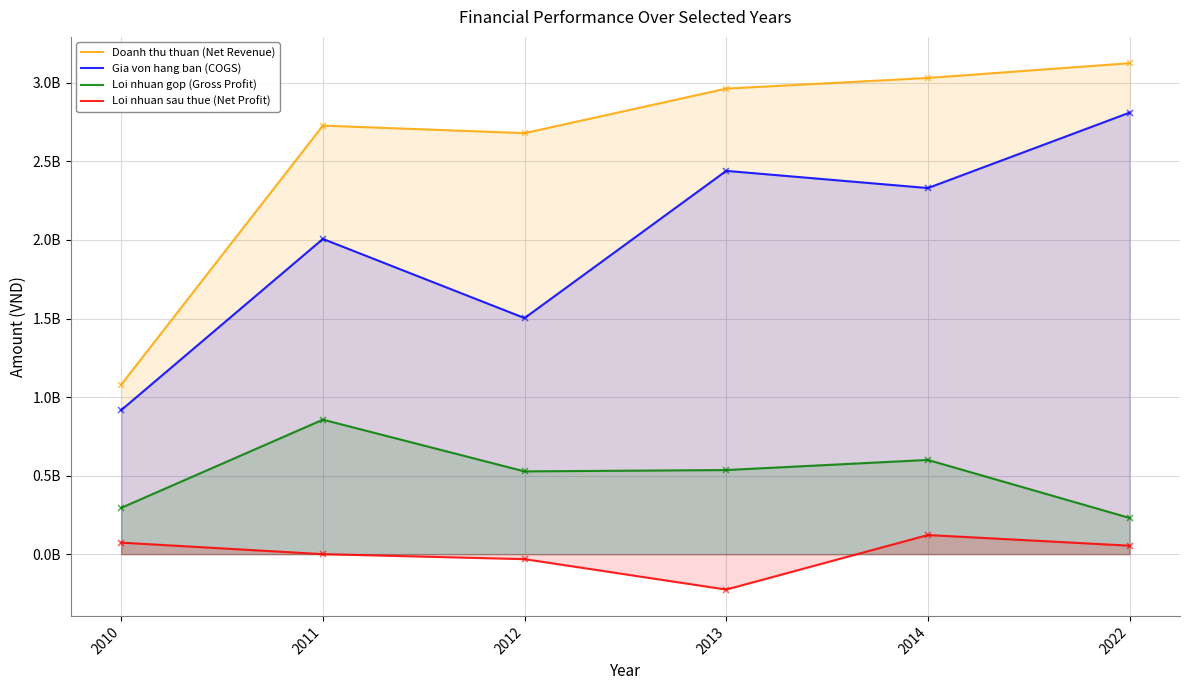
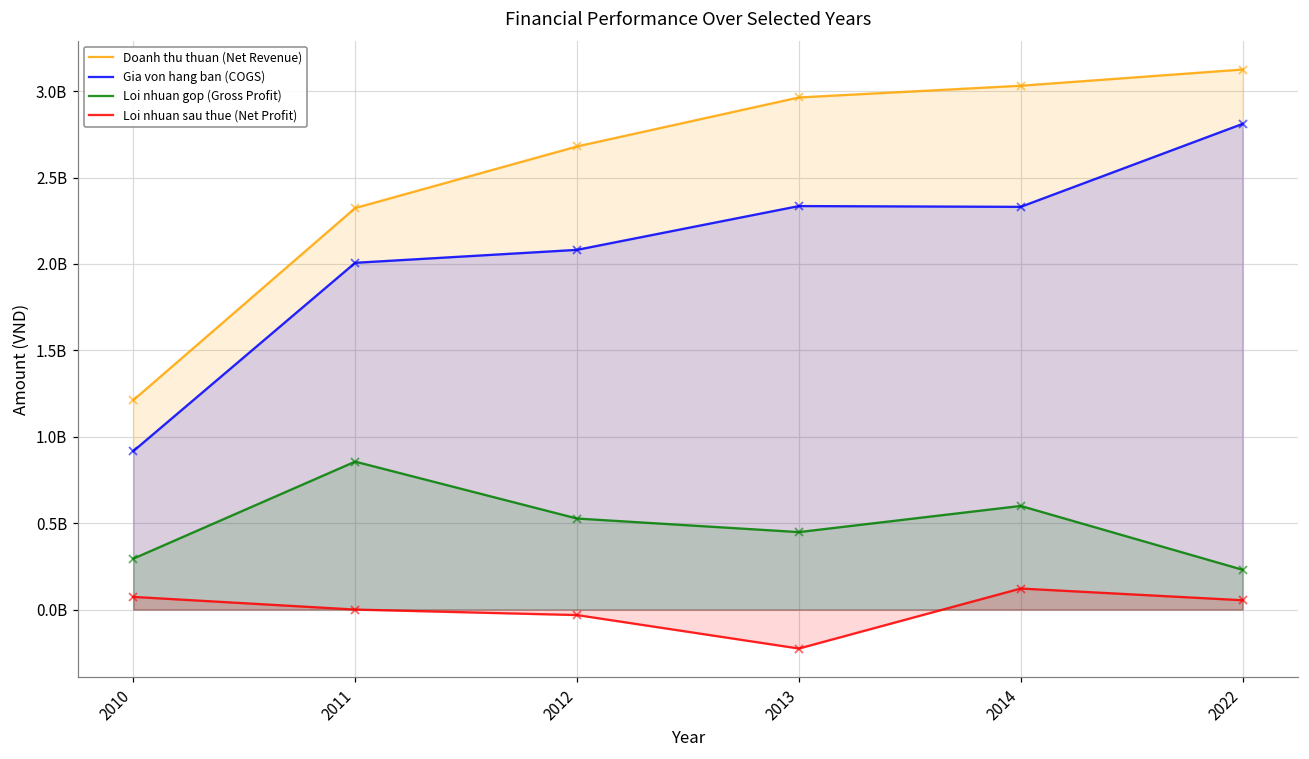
  {
    "Doanh thu thuan (Net Revenue)": {
-     "2010": 1080000000,
-     "2011": 2730000000,
+     "2010": 1210000000,
+     "2011": 2320000000,
      "2012": 2680000000,
      "2013": 2960000000,
      "2014": 3030000000,
      "2022": 3130000000
    },
    "Gia von hang ban (COGS)": {
      "2010": 920000000,
      "2011": 2010000000,
-     "2012": 1500000000,
-     "2013": 2440000000,
+     "2012": 2080000000,
+     "2013": 2340000000,
      "2014": 2330000000,
      "2022": 2810000000
    },
    "Loi nhuan gop (Gross Profit)": {
      "2010": 290000000,
      "2011": 860000000,
      "2012": 530000000,
-     "2013": 540000000,
+     "2013": 450000000,
      "2014": 600000000,
      "2022": 230000000
    }
  }
